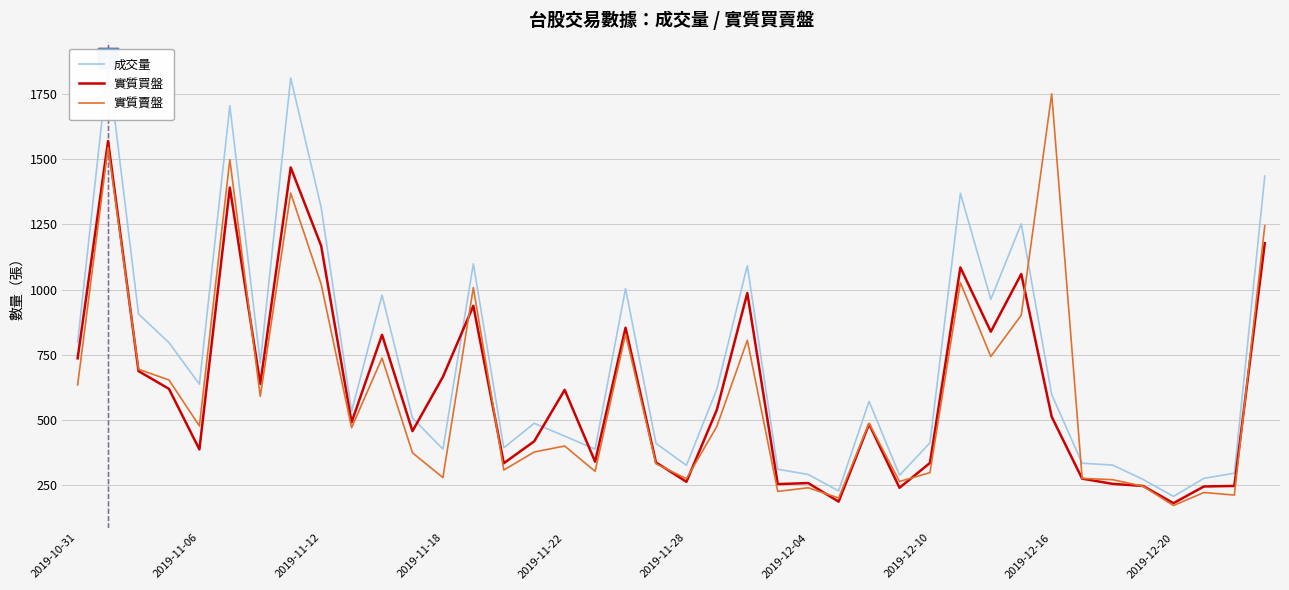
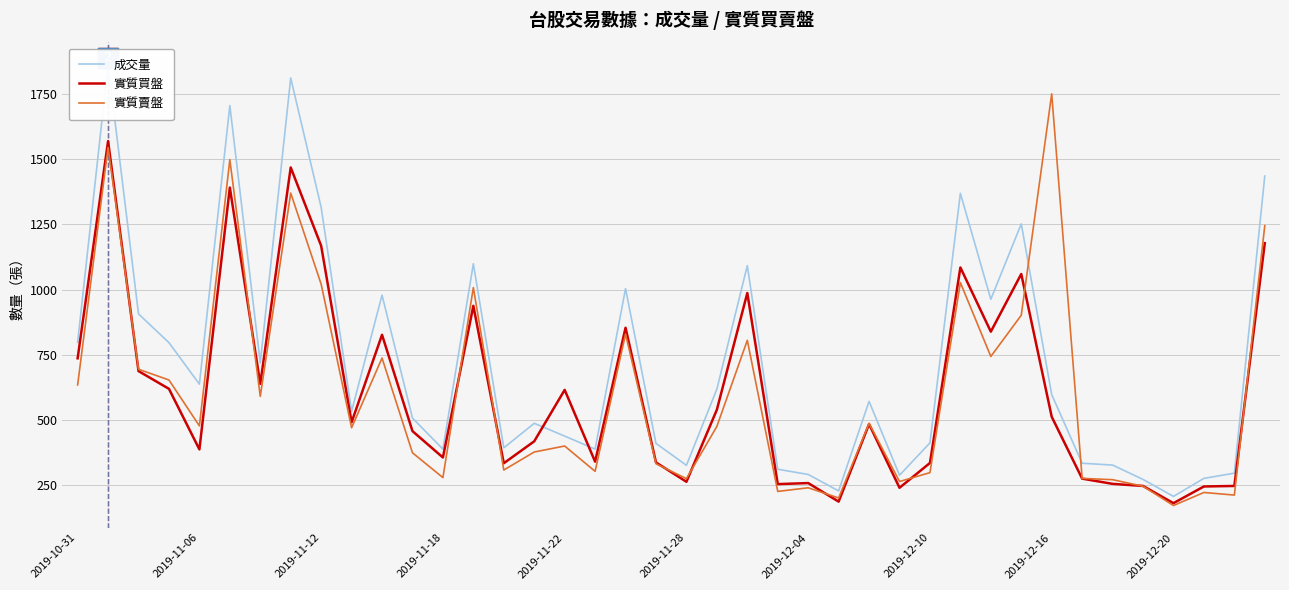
  {
    "成交量": {
      "2019-10-31": 800,
      "2019-11-06": 640,
      "2019-11-12": 1320,
      "2019-11-18": 390,
      "2019-11-22": 440,
      "2019-11-28": 330,
      "2019-12-04": 290,
      "2019-12-10": 410,
      "2019-12-16": 600,
      "2019-12-20": 210
    },
    "實質買盤": {
      "2019-10-31": 740,
      "2019-11-06": 390,
      "2019-11-12": 1170,
-     "2019-11-18": 670,
+     "2019-11-18": 360,
      "2019-11-22": 620,
      "2019-11-28": 260,
      "2019-12-04": 260,
      "2019-12-10": 340,
      "2019-12-16": 510
    },
    "實質賣盤": {
      "2019-10-31": 640,
      "2019-11-06": 480,
      "2019-11-12": 1020,
      "2019-11-18": 280,
      "2019-11-22": 400,
      "2019-11-28": 280,
      "2019-12-04": 240,
      "2019-12-10": 300,
      "2019-12-16": 1750
    }
  }
